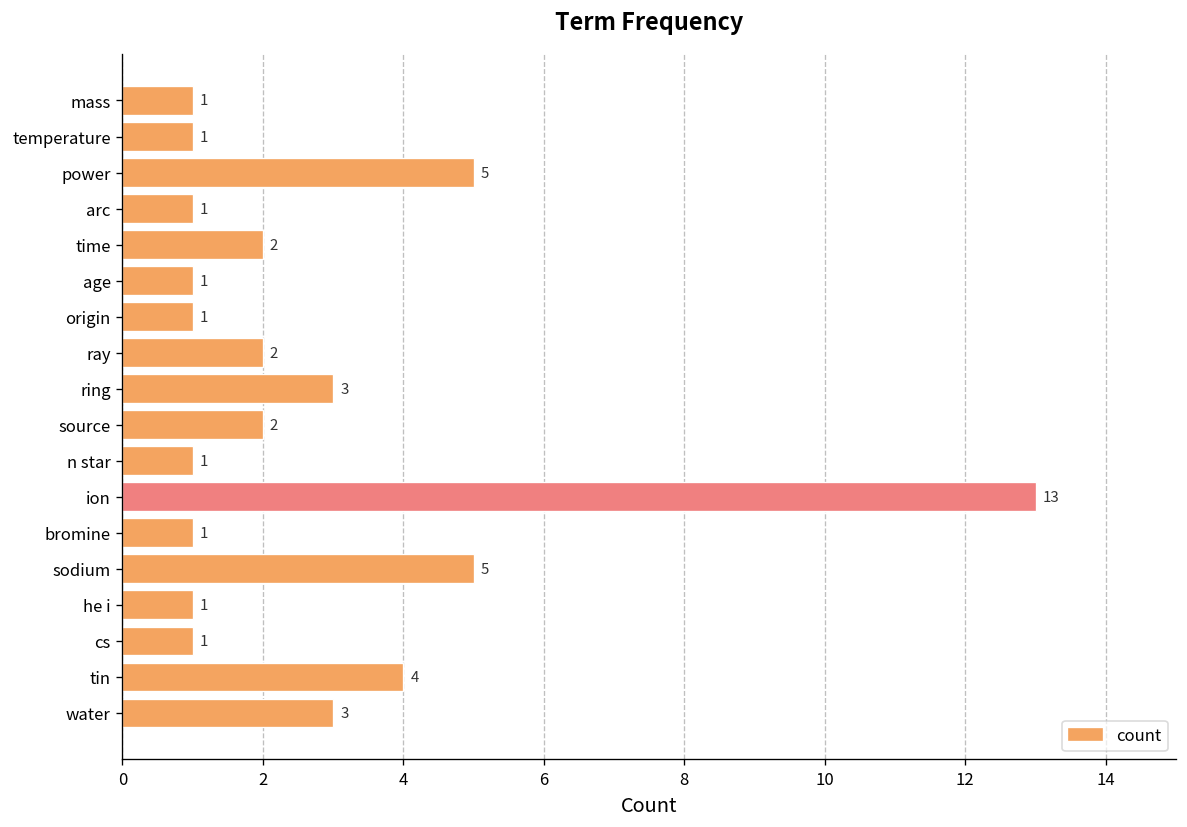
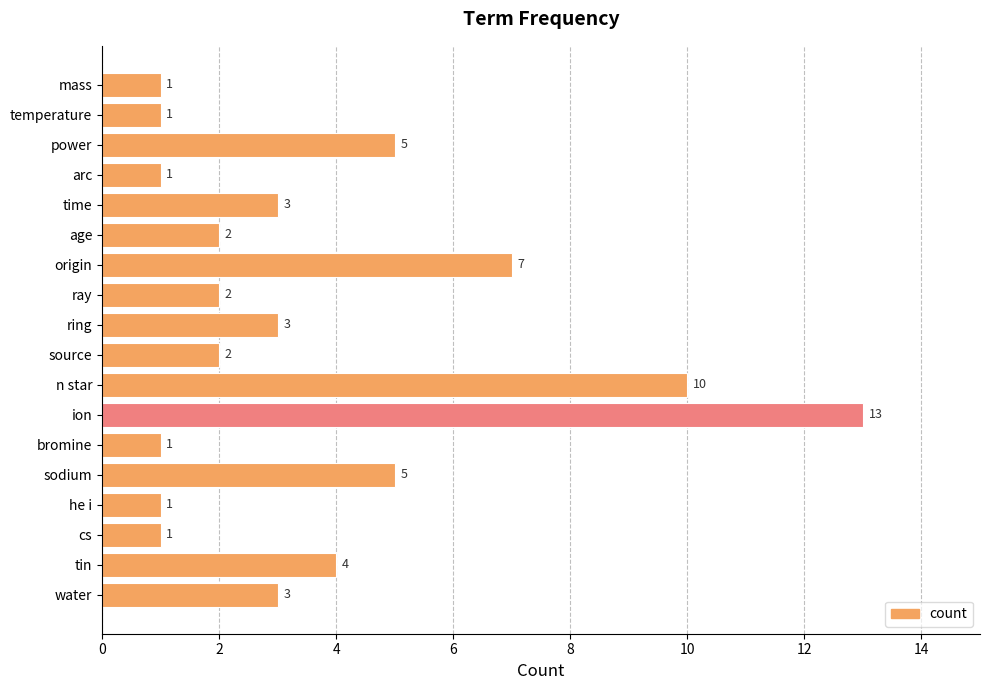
  {
    "mass": 1,
    "temperature": 1,
    "power": 5,
    "arc": 1,
-   "time": 2,
-   "age": 1,
-   "origin": 1,
+   "time": 3,
+   "age": 2,
+   "origin": 7,
    "ray": 2,
    "ring": 3,
    "source": 2,
-   "n star": 1,
+   "n star": 10,
    "ion": 13,
    "bromine": 1,
    "sodium": 5,
    "he i": 1,
    "cs": 1,
    "tin": 4,
    "water": 3
  }
